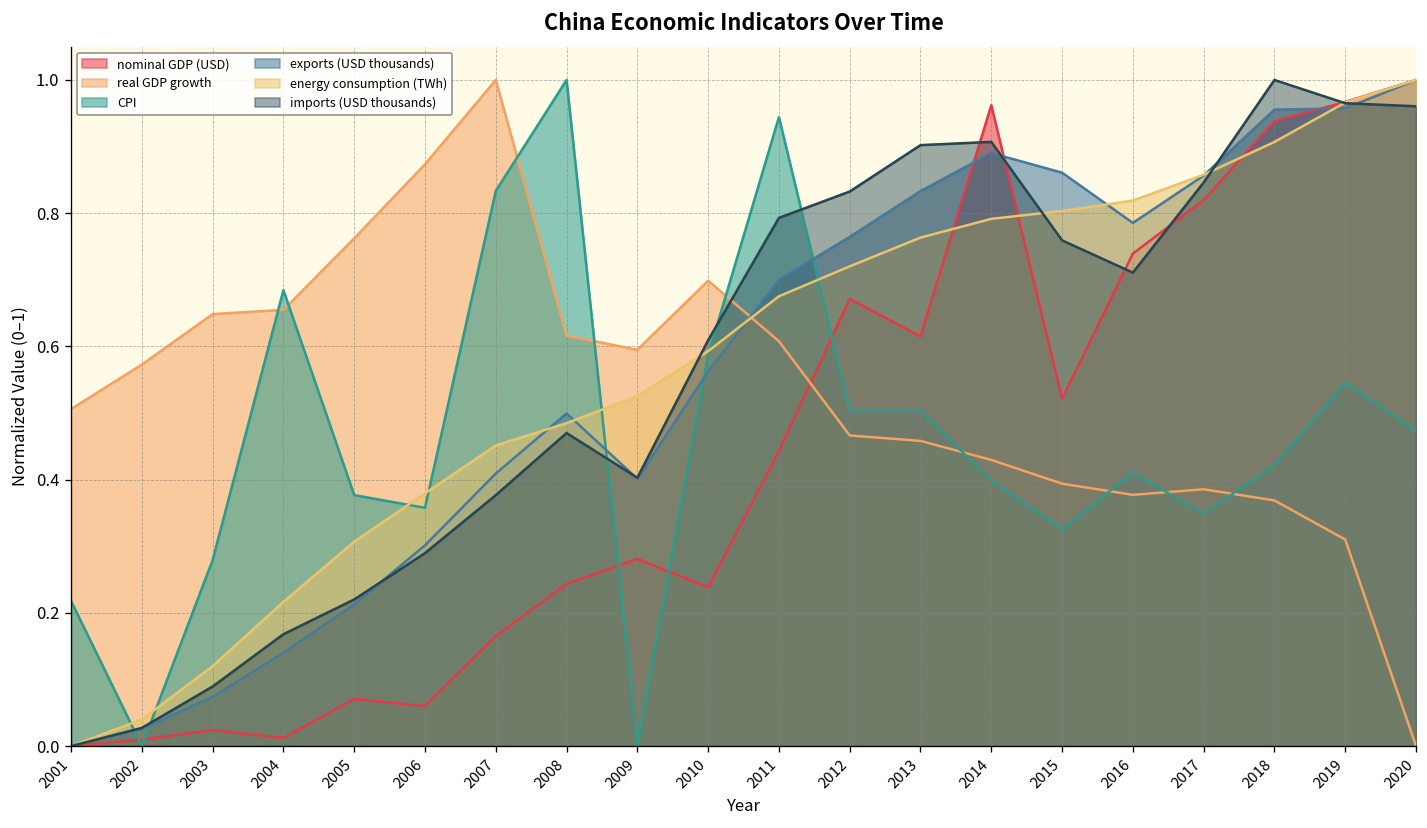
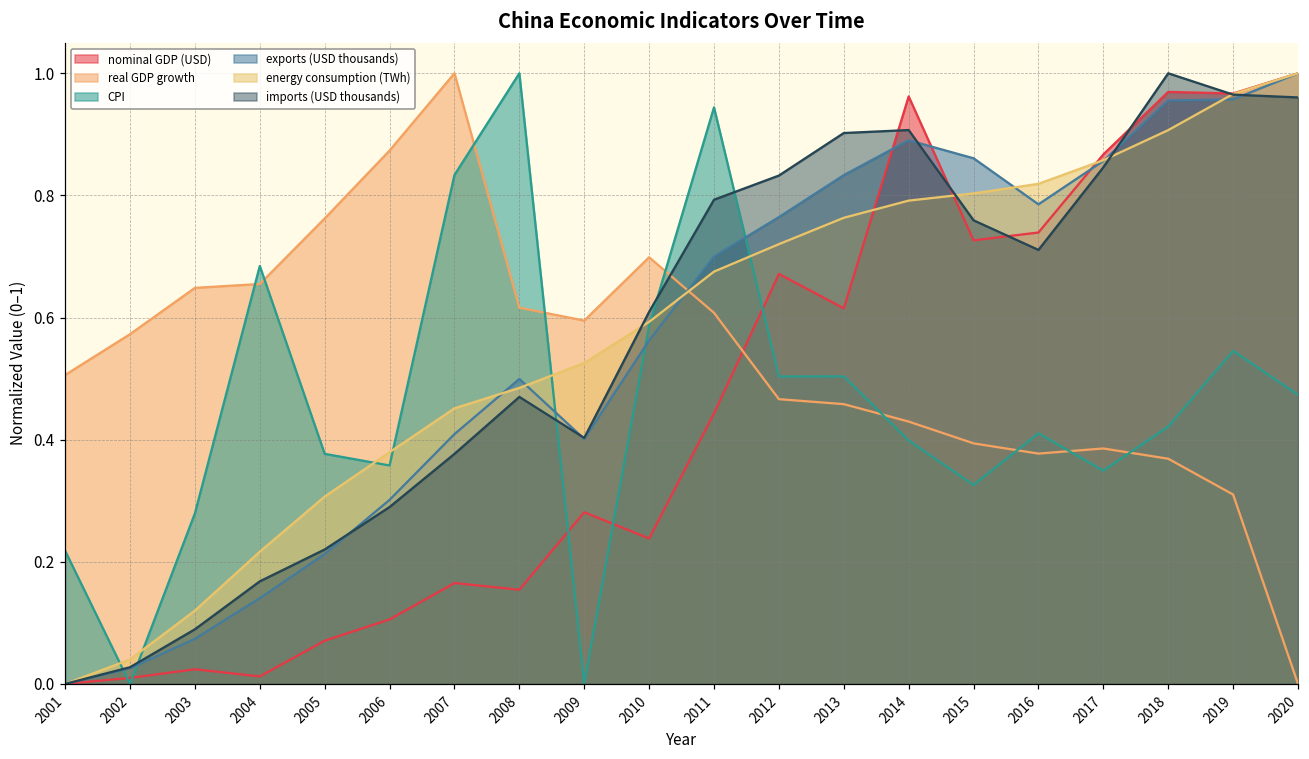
  {
    "nominal GDP (USD)": {
      "2002": 0.01,
      "2003": 0.02,
      "2004": 0.01,
      "2005": 0.07,
-     "2006": 0.06,
+     "2006": 0.11,
      "2007": 0.17,
-     "2008": 0.24,
+     "2008": 0.15,
      "2009": 0.28,
      "2010": 0.24,
      "2011": 0.44,
      "2012": 0.67,
      "2013": 0.62,
      "2014": 0.96,
-     "2015": 0.52,
+     "2015": 0.73,
      "2016": 0.74,
-     "2017": 0.82,
-     "2018": 0.94
+     "2017": 0.87,
+     "2018": 0.97
    }
  }
